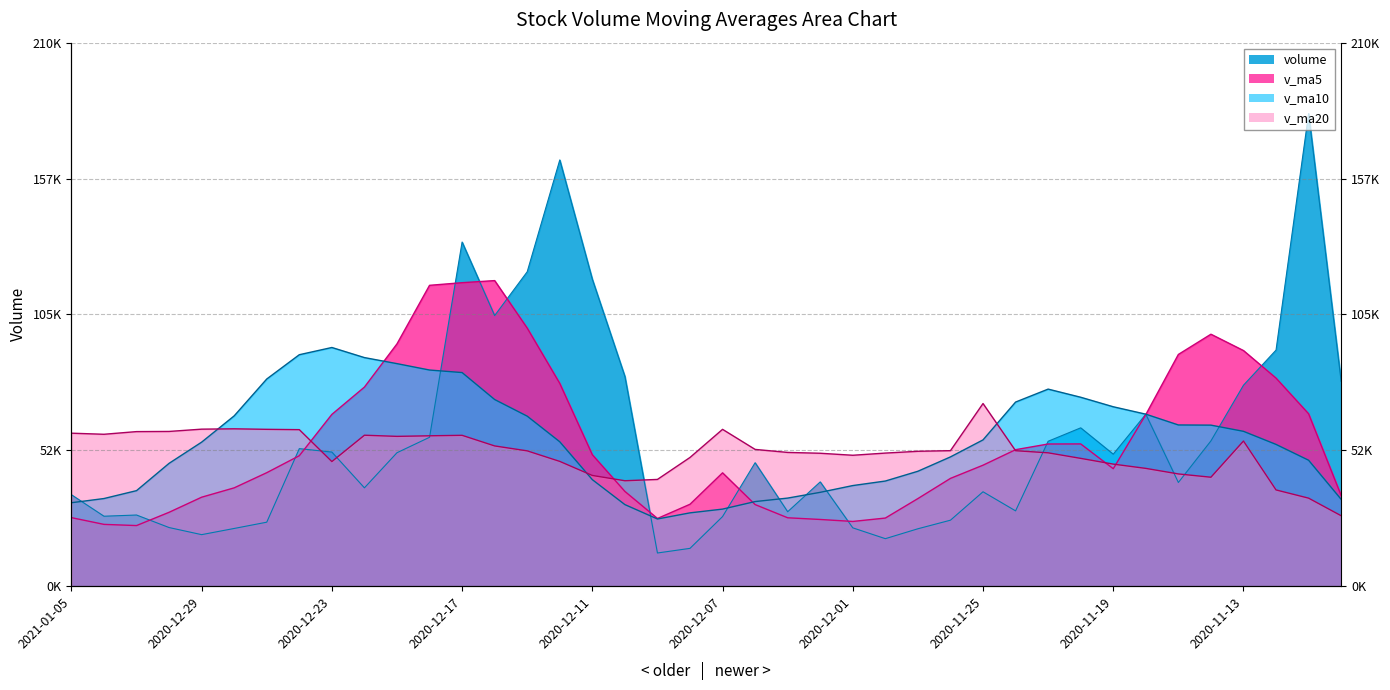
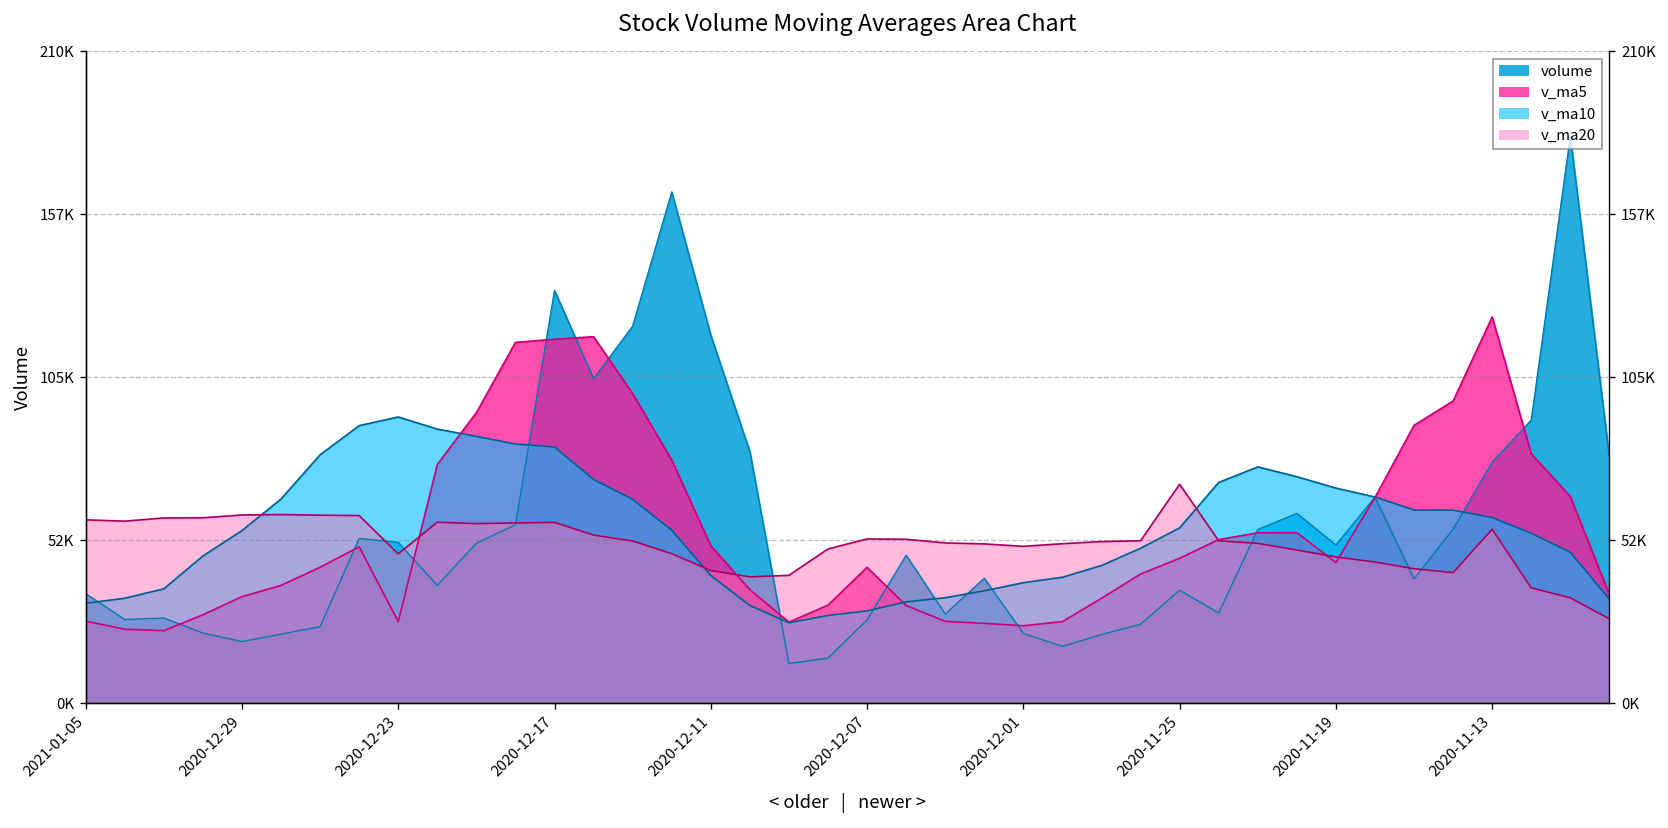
  {
    "v_ma5": {
      "2021-01-05": 26000,
      "2020-12-29": 34000,
-     "2020-12-23": 66000,
+     "2020-12-23": 26000,
      "2020-12-17": 117000,
      "2020-12-11": 51000,
      "2020-12-07": 44000,
      "2020-12-01": 25000,
      "2020-11-25": 47000,
      "2020-11-19": 45000,
-     "2020-11-13": 91000
+     "2020-11-13": 124000
    },
    "v_ma20": {
      "2021-01-05": 59000,
      "2020-12-29": 61000,
      "2020-12-23": 48000,
      "2020-12-17": 58000,
      "2020-12-11": 43000,
-     "2020-12-07": 61000,
+     "2020-12-07": 53000,
      "2020-12-01": 51000,
      "2020-11-25": 71000,
      "2020-11-19": 47000,
      "2020-11-13": 56000
    }
  }
